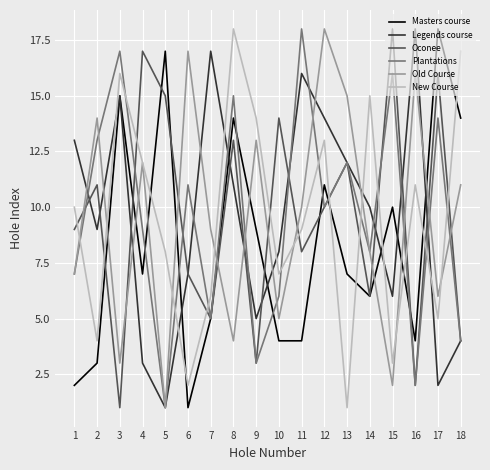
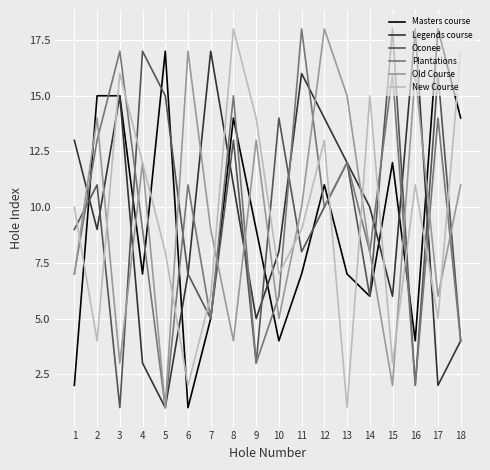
  {
    "Masters course": {
      "1": 2,
-     "2": 3,
+     "2": 15,
      "4": 7,
      "5": 17,
      "6": 1,
      "8": 14,
      "9": 9,
      "10": 4,
-     "11": 4,
+     "11": 7,
      "12": 11,
      "13": 7,
-     "15": 10,
+     "15": 12,
      "16": 4,
      "18": 14
    }
  }
